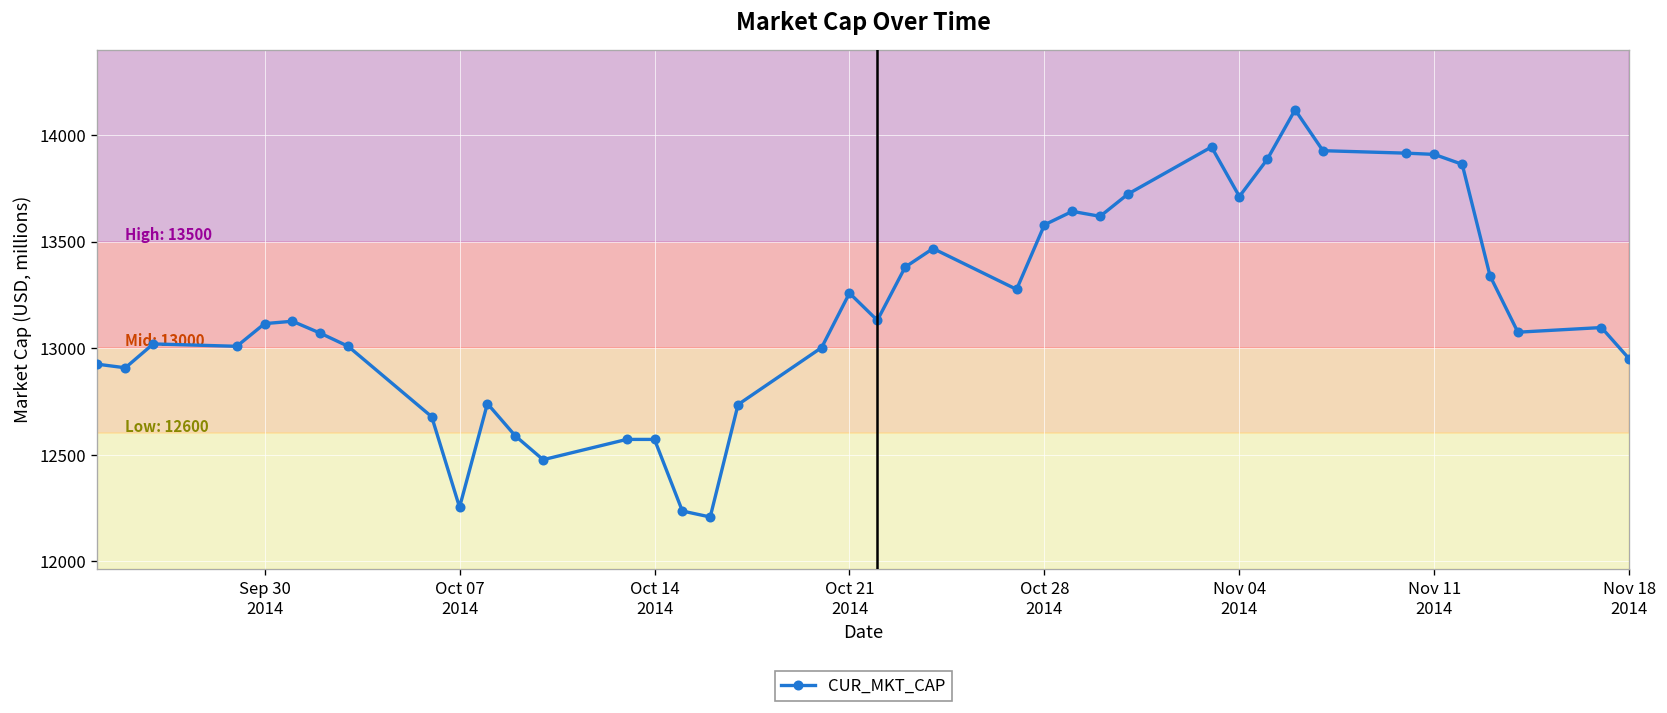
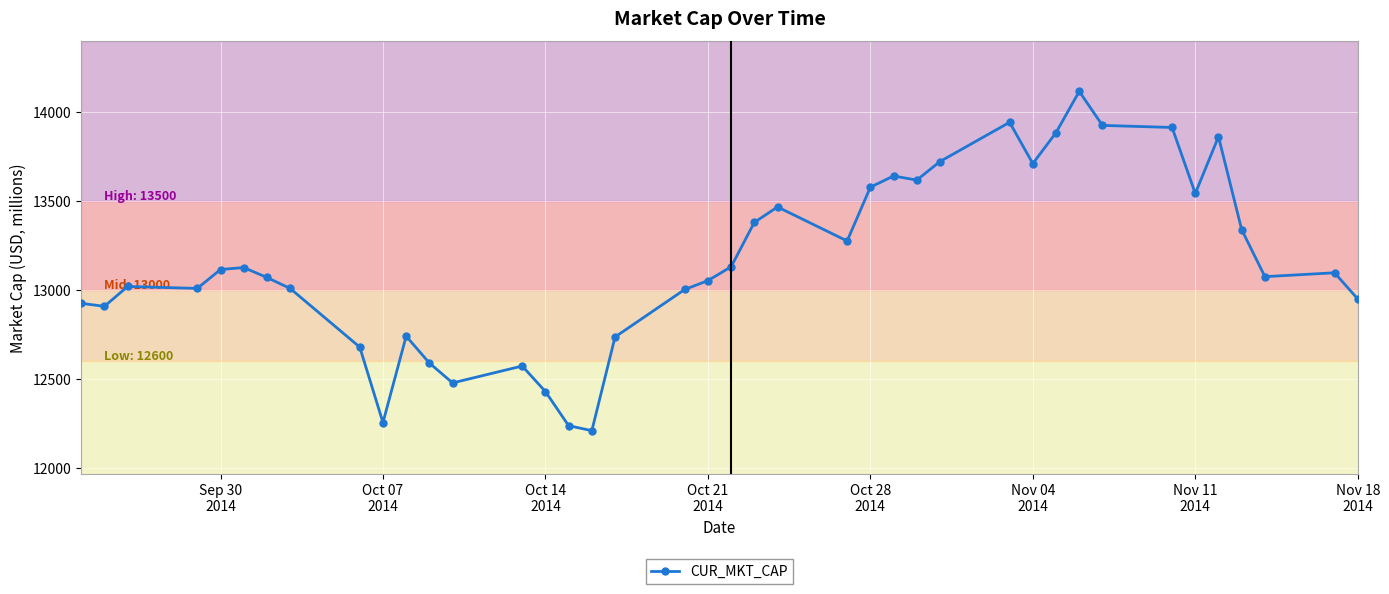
  {
    "Sep 30 2014": 13120,
    "Oct 07 2014": 12250,
-   "Oct 14 2014": 12570,
-   "Oct 21 2014": 13260,
+   "Oct 14 2014": 12430,
+   "Oct 21 2014": 13050,
    "Oct 28 2014": 13580,
    "Nov 04 2014": 13710,
-   "Nov 11 2014": 13910,
+   "Nov 11 2014": 13540,
    "Nov 18 2014": 12950
  }
